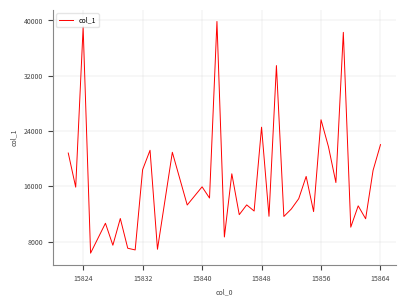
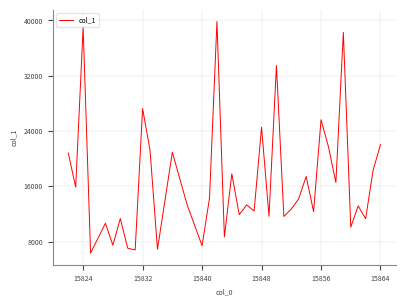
  {
    "15824": 39000,
-   "15832": 18000,
-   "15840": 16000,
+   "15832": 27000,
+   "15840": 7000,
    "15848": 25000,
    "15856": 26000,
    "15864": 22000
  }
